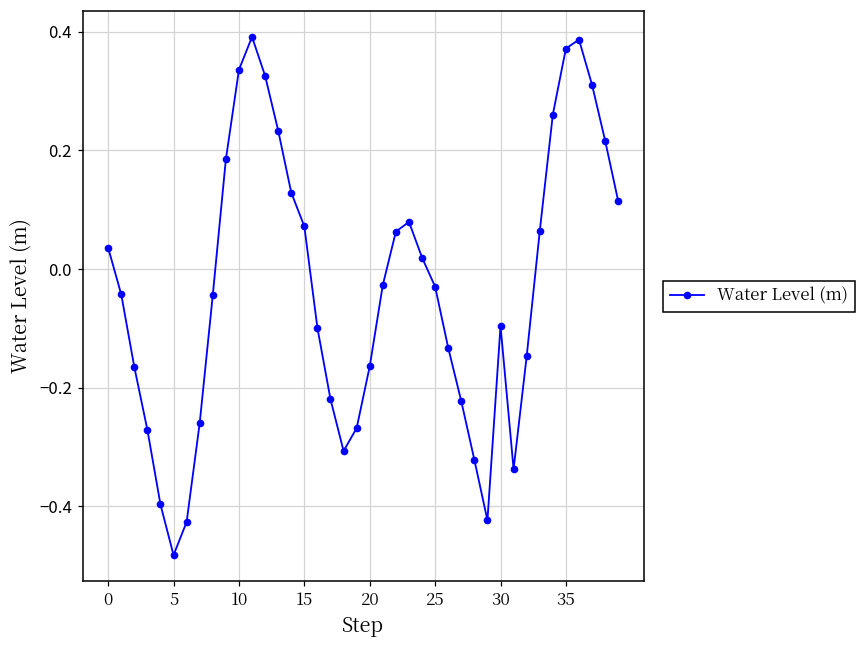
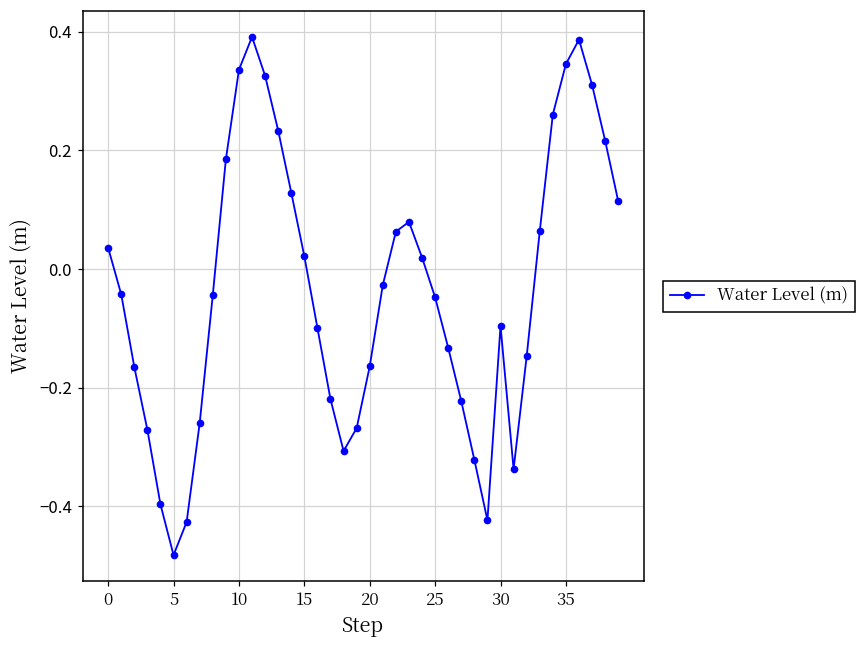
  {
    "0": 0.04,
    "5": -0.48,
    "10": 0.34,
-   "15": 0.07,
+   "15": 0.02,
    "20": -0.16,
-   "25": -0.03,
+   "25": -0.05,
    "30": -0.10,
-   "35": 0.37
+   "35": 0.35
  }
